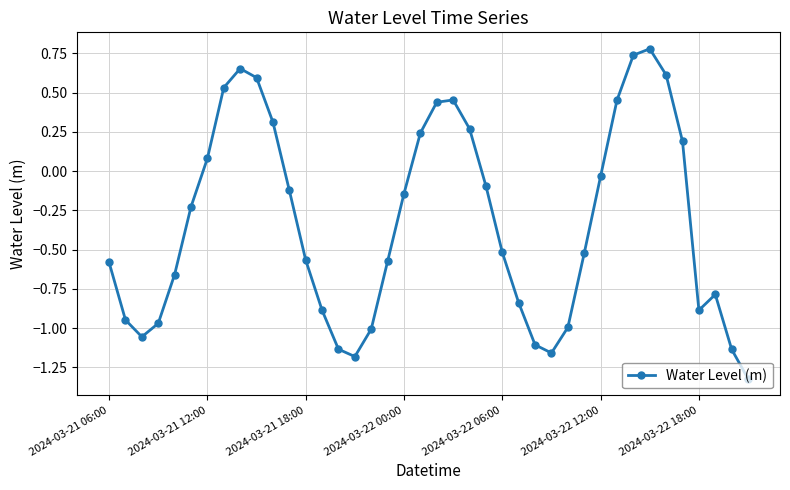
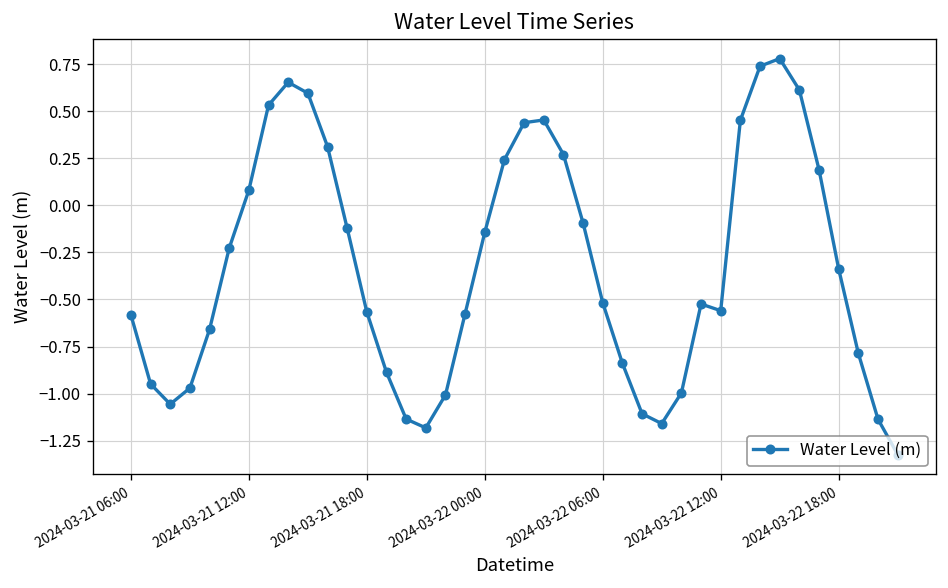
  {
    "2024-03-21 06:00": -0.58,
    "2024-03-21 12:00": 0.08,
    "2024-03-21 18:00": -0.57,
    "2024-03-22 00:00": -0.14,
    "2024-03-22 06:00": -0.52,
-   "2024-03-22 12:00": -0.03,
-   "2024-03-22 18:00": -0.89
+   "2024-03-22 12:00": -0.56,
+   "2024-03-22 18:00": -0.34
  }
